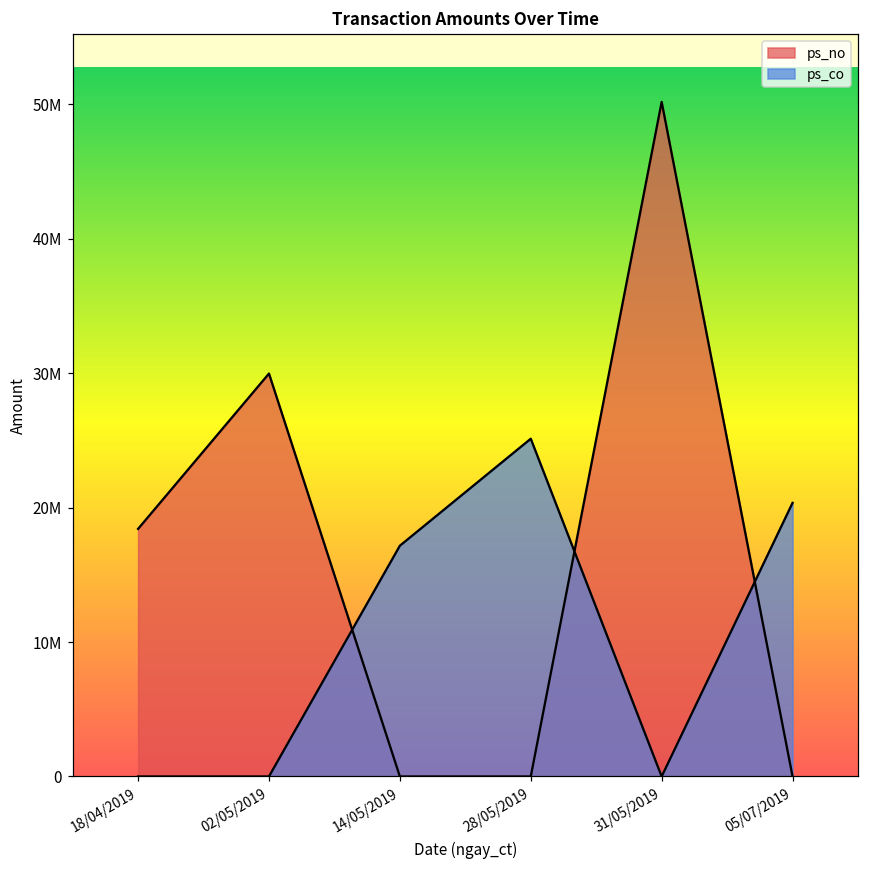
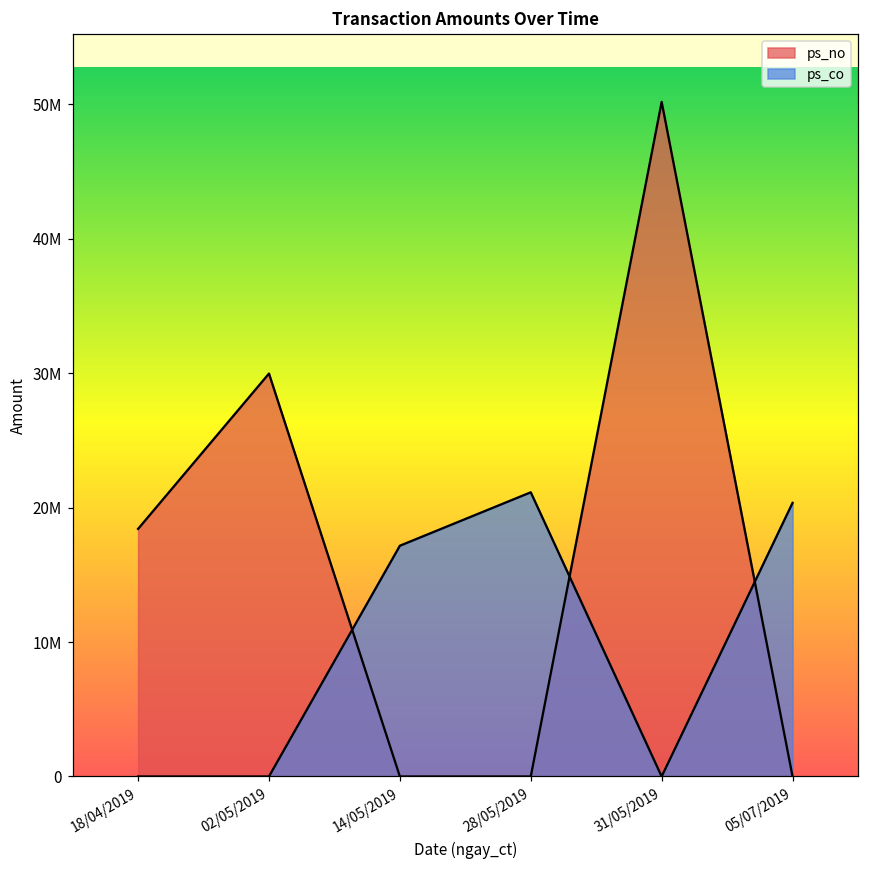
  {
    "ps_no": {
      "18/04/2019": 18400000,
      "02/05/2019": 30000000,
      "14/05/2019": 0,
      "28/05/2019": 0,
      "31/05/2019": 50200000,
      "05/07/2019": 0
    },
    "ps_co": {
      "18/04/2019": 0,
      "02/05/2019": 0,
      "14/05/2019": 17200000,
-     "28/05/2019": 25100000,
+     "28/05/2019": 21100000,
      "31/05/2019": 0,
      "05/07/2019": 20400000
    }
  }
